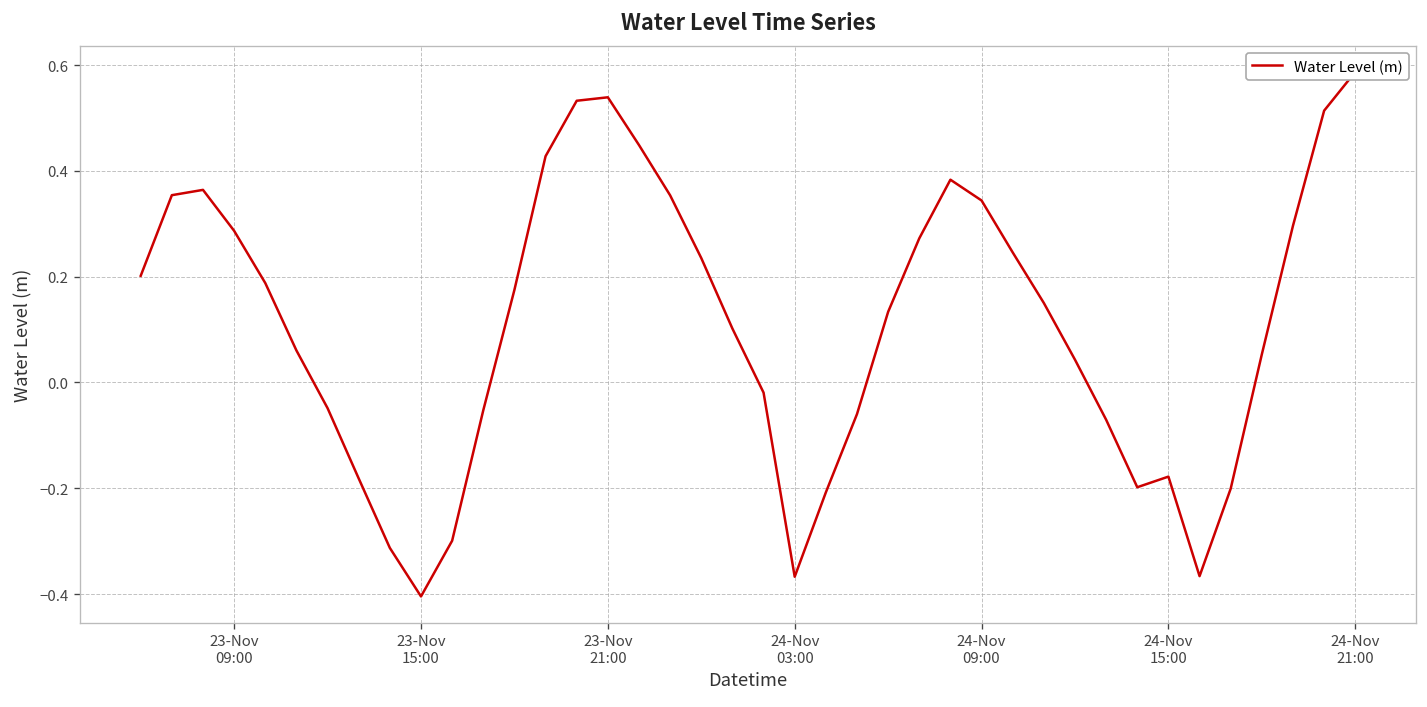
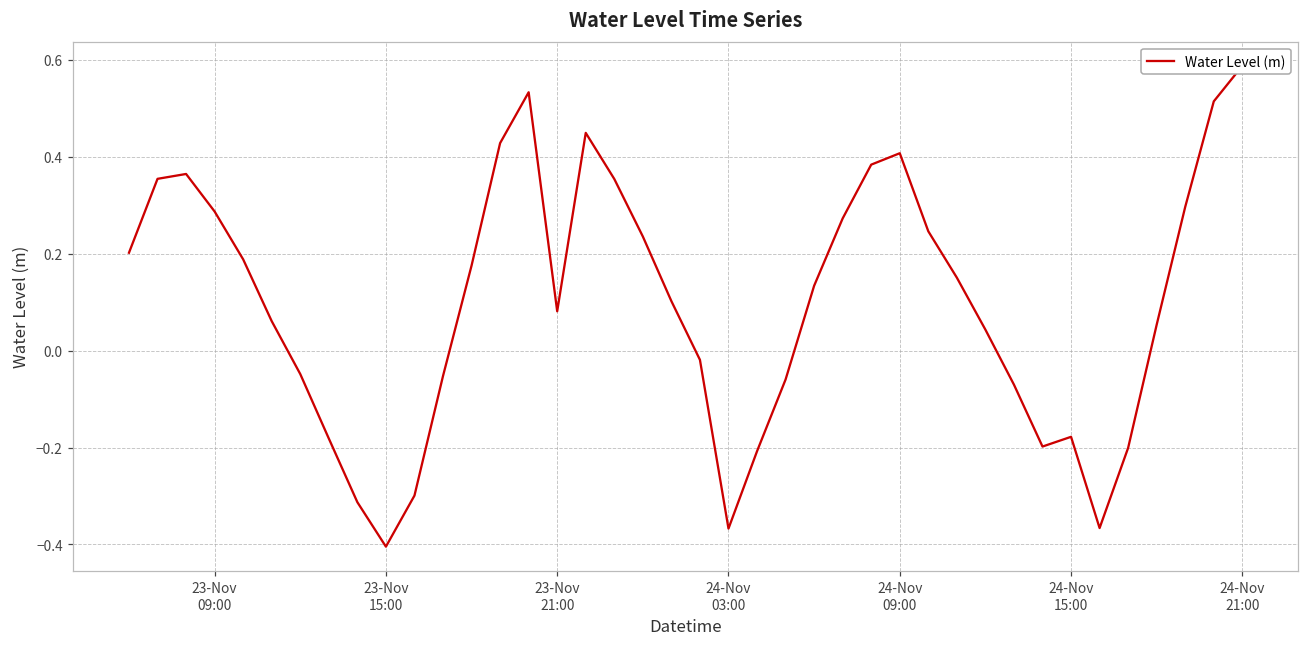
  {
    "23-Nov 09:00": 0.29,
    "23-Nov 15:00": -0.40,
-   "23-Nov 21:00": 0.54,
+   "23-Nov 21:00": 0.08,
    "24-Nov 03:00": -0.37,
-   "24-Nov 09:00": 0.34,
+   "24-Nov 09:00": 0.41,
    "24-Nov 15:00": -0.18
  }
